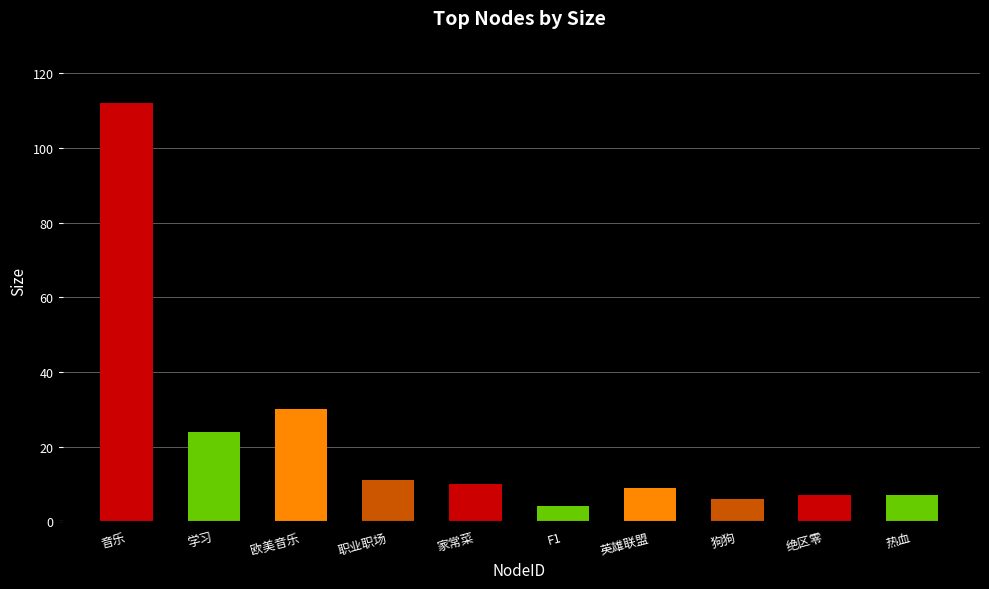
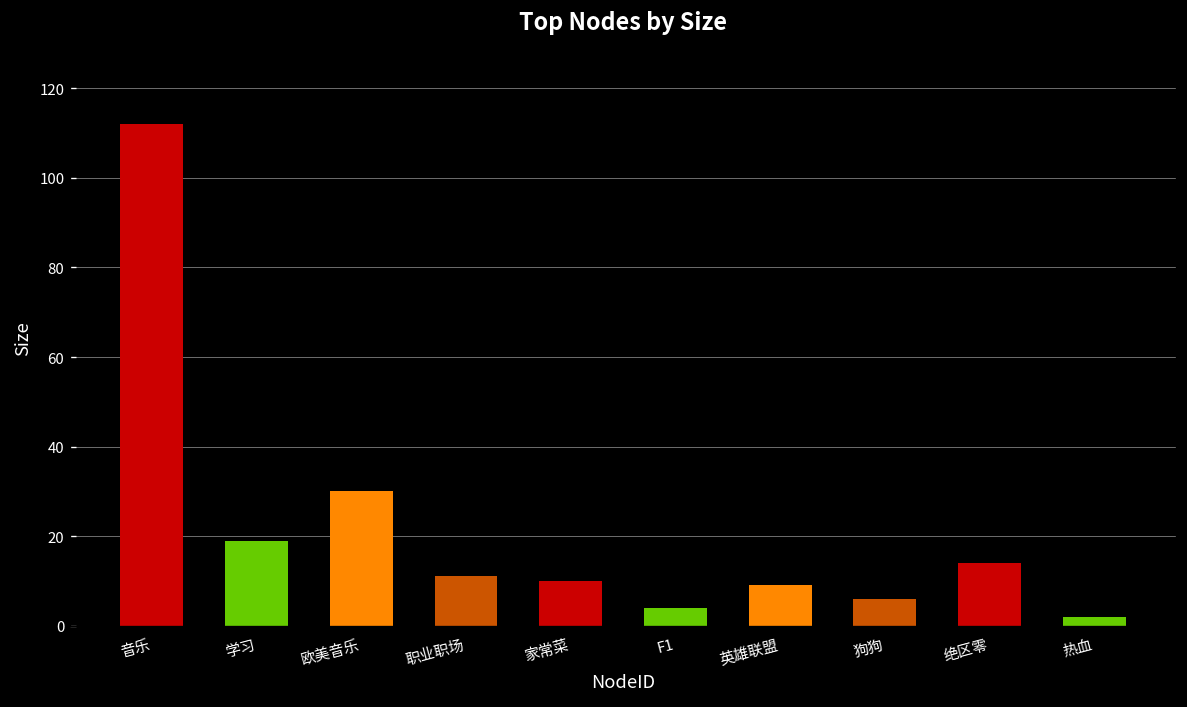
  {
    "音乐": 112,
-   "学习": 24,
+   "学习": 19,
    "欧美音乐": 30,
    "职业职场": 11,
    "家常菜": 10,
    "F1": 4,
    "英雄联盟": 9,
    "狗狗": 6,
-   "绝区零": 7,
-   "热血": 7
+   "绝区零": 14,
+   "热血": 2
  }
